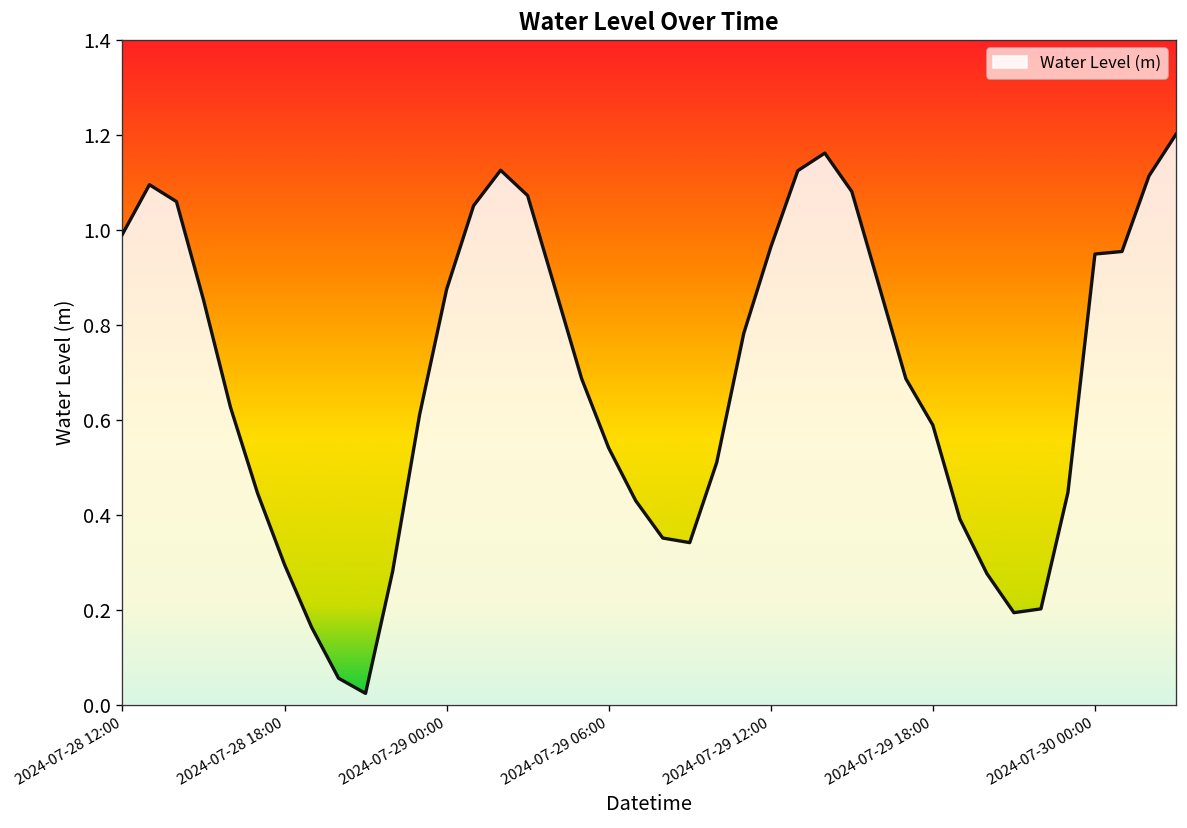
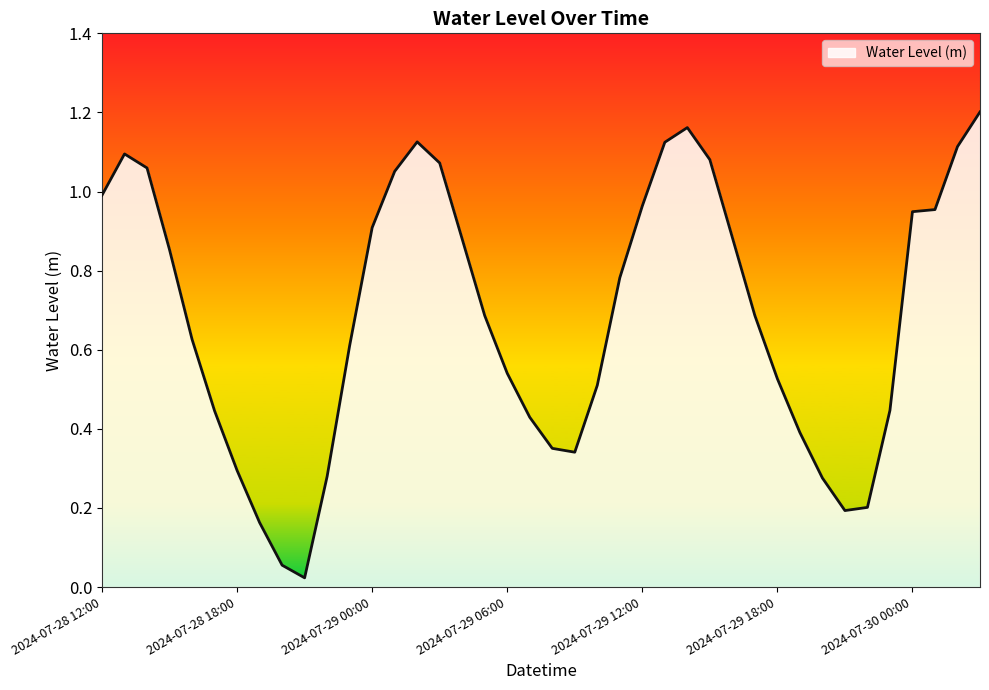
  {
    "2024-07-28 12:00": 0.99,
    "2024-07-28 18:00": 0.29,
-   "2024-07-29 00:00": 0.87,
+   "2024-07-29 00:00": 0.91,
    "2024-07-29 06:00": 0.54,
    "2024-07-29 12:00": 0.96,
-   "2024-07-29 18:00": 0.59,
+   "2024-07-29 18:00": 0.53,
    "2024-07-30 00:00": 0.95
  }
